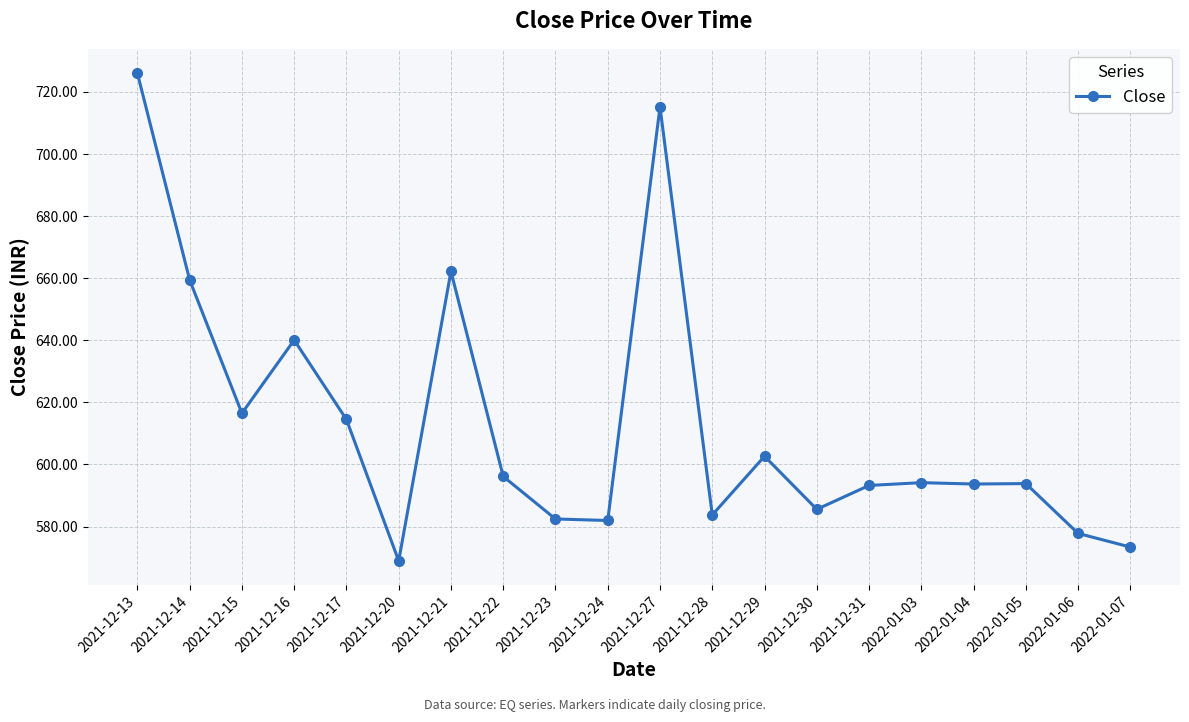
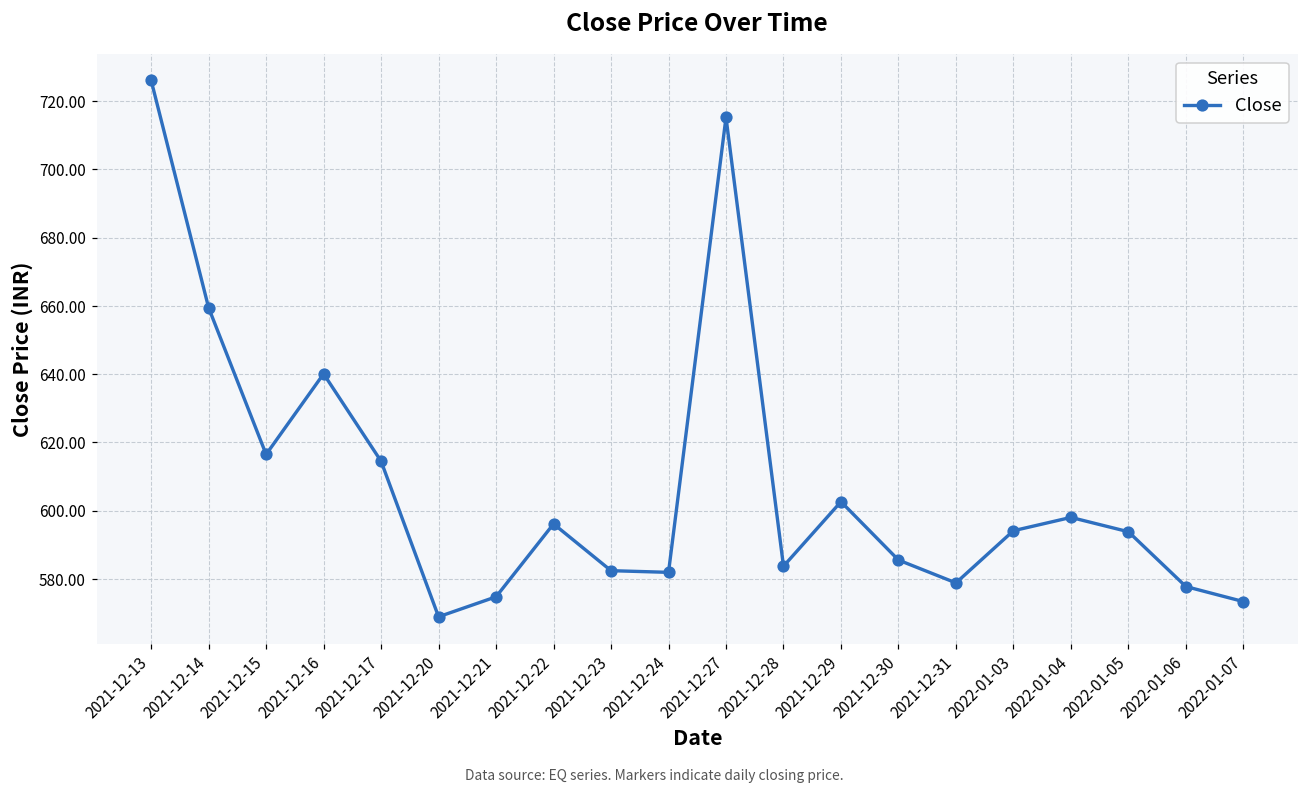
  {
    "2021-12-13": 726,
    "2021-12-14": 659,
    "2021-12-15": 617,
    "2021-12-16": 640,
    "2021-12-17": 615,
    "2021-12-20": 569,
-   "2021-12-21": 662,
+   "2021-12-21": 575,
    "2021-12-22": 596,
    "2021-12-23": 582,
    "2021-12-24": 582,
    "2021-12-27": 715,
    "2021-12-28": 584,
    "2021-12-29": 603,
    "2021-12-30": 586,
-   "2021-12-31": 593,
+   "2021-12-31": 579,
    "2022-01-03": 594,
-   "2022-01-04": 594,
+   "2022-01-04": 598,
    "2022-01-05": 594,
    "2022-01-06": 578,
    "2022-01-07": 573
  }
